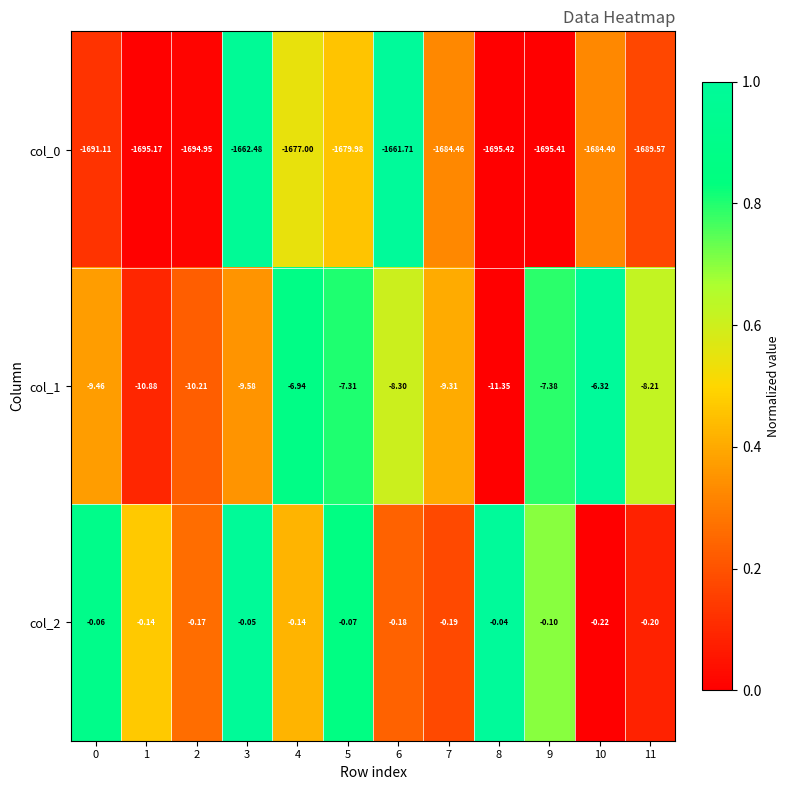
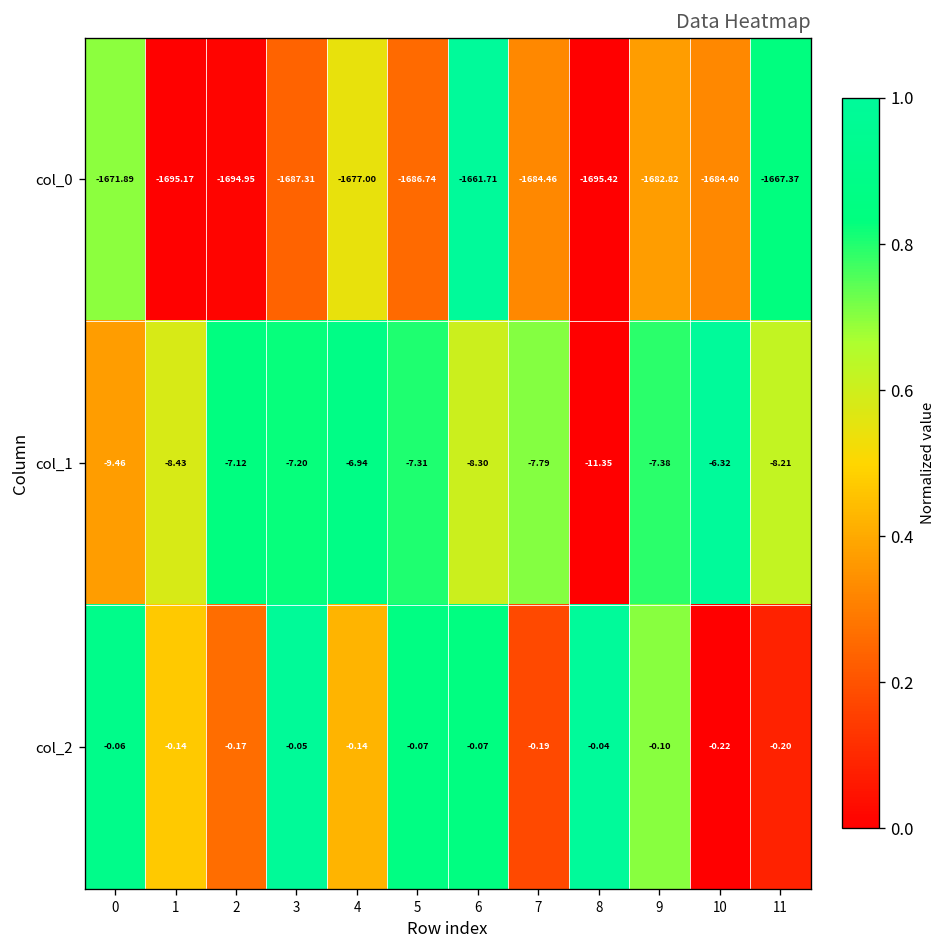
  {
    "col_0": {
-     "0": -1691.11,
+     "0": -1671.89,
      "1": -1695.17,
      "2": -1694.95,
-     "3": -1662.48,
+     "3": -1687.31,
      "4": -1677.00,
-     "5": -1679.98,
+     "5": -1686.74,
      "6": -1661.71,
      "7": -1684.46,
      "8": -1695.42,
-     "9": -1695.41,
+     "9": -1682.82,
      "10": -1684.40,
-     "11": -1689.57
+     "11": -1667.37
    },
    "col_1": {
      "0": -9.46,
-     "1": -10.88,
-     "2": -10.21,
-     "3": -9.58,
+     "1": -8.43,
+     "2": -7.12,
+     "3": -7.20,
      "4": -6.94,
      "5": -7.31,
      "6": -8.30,
-     "7": -9.31,
+     "7": -7.79,
      "8": -11.35,
      "9": -7.38,
      "10": -6.32,
      "11": -8.21
    },
    "col_2": {
      "0": -0.06,
      "1": -0.14,
      "2": -0.17,
      "3": -0.05,
      "4": -0.14,
      "5": -0.07,
-     "6": -0.18,
+     "6": -0.07,
      "7": -0.19,
      "8": -0.04,
      "9": -0.10,
      "10": -0.22,
      "11": -0.20
    }
  }
